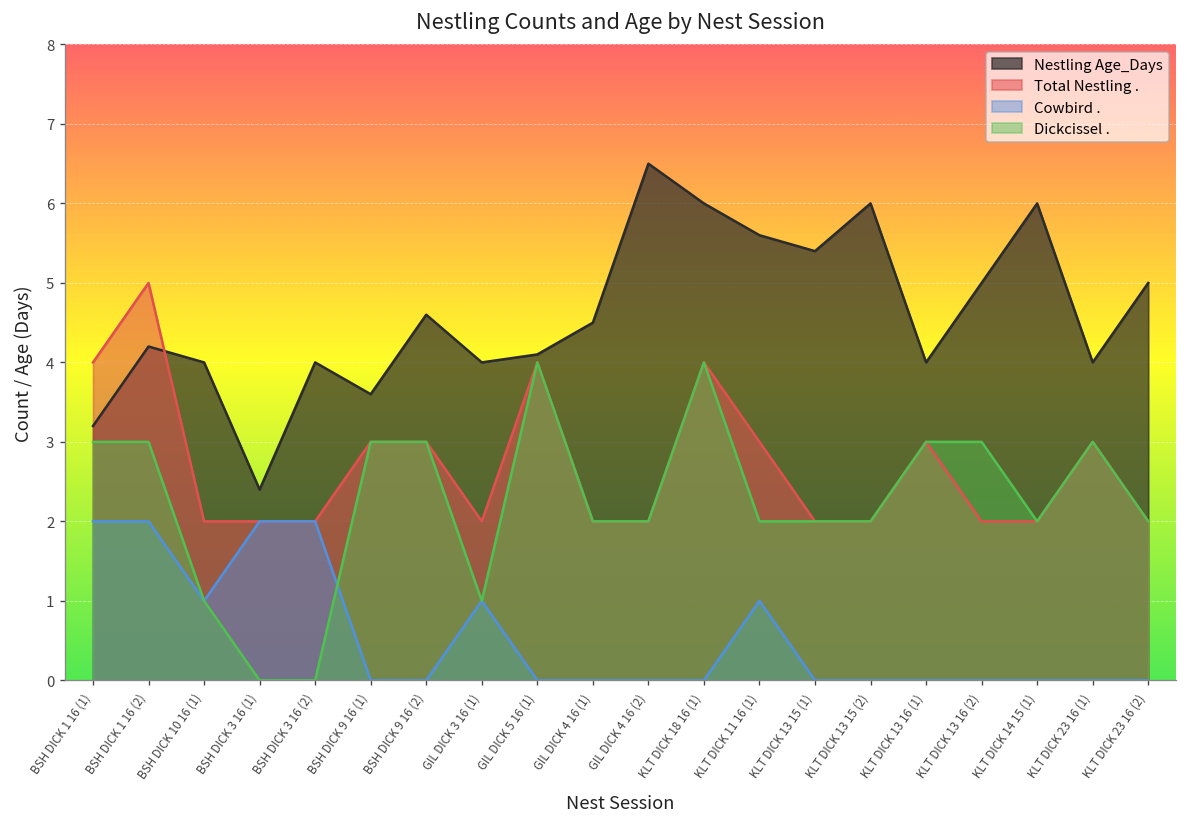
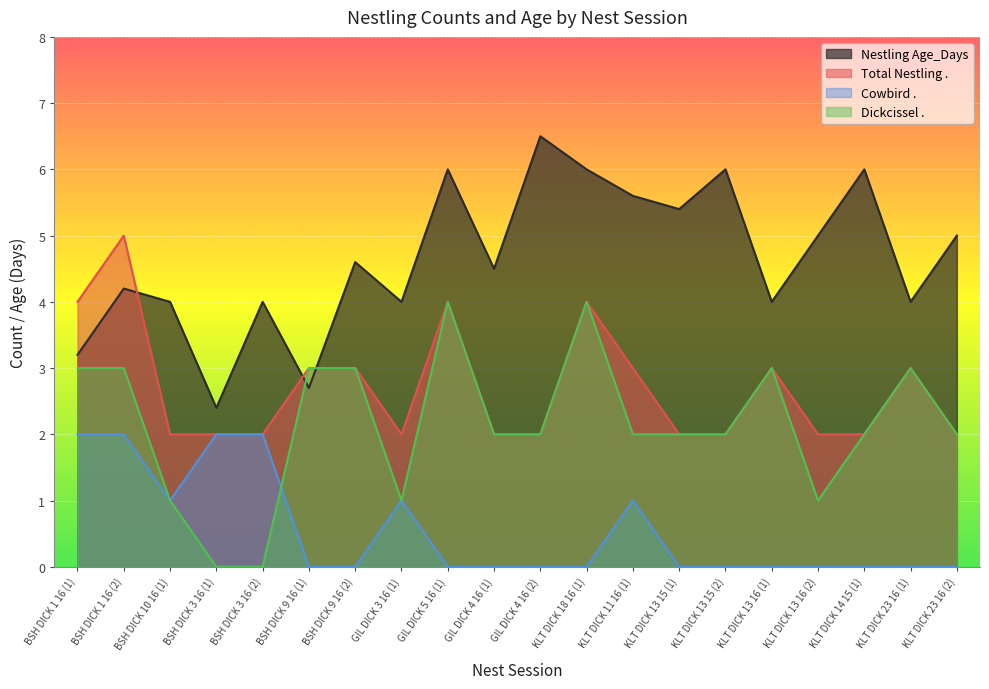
  {
    "Nestling Age_Days": {
      "BSH DICK 1 16 (1)": 3.2,
      "BSH DICK 1 16 (2)": 4.2,
      "BSH DICK 10 16 (1)": 4.0,
      "BSH DICK 3 16 (1)": 2.4,
      "BSH DICK 3 16 (2)": 4.0,
-     "BSH DICK 9 16 (1)": 3.6,
+     "BSH DICK 9 16 (1)": 2.7,
      "BSH DICK 9 16 (2)": 4.6,
      "GIL DICK 3 16 (1)": 4.0,
-     "GIL DICK 5 16 (1)": 4.1,
+     "GIL DICK 5 16 (1)": 6.0,
      "GIL DICK 4 16 (1)": 4.5,
      "GIL DICK 4 16 (2)": 6.5,
      "KLT DICK 18 16 (1)": 6.0,
      "KLT DICK 11 16 (1)": 5.6,
      "KLT DICK 13 15 (1)": 5.4,
      "KLT DICK 13 15 (2)": 6.0,
      "KLT DICK 13 16 (1)": 4.0,
      "KLT DICK 13 16 (2)": 5.0,
      "KLT DICK 14 15 (1)": 6.0,
      "KLT DICK 23 16 (1)": 4.0,
      "KLT DICK 23 16 (2)": 5.0
    },
    "Total Nestling .": {
      "BSH DICK 1 16 (1)": 4.0,
      "BSH DICK 1 16 (2)": 5.0,
      "BSH DICK 10 16 (1)": 2.0,
      "GIL DICK 3 16 (1)": 2.0,
      "KLT DICK 11 16 (1)": 3.0,
      "KLT DICK 13 16 (2)": 2.0
    },
    "Cowbird .": {
      "BSH DICK 1 16 (1)": 2.0,
      "BSH DICK 1 16 (2)": 2.0,
      "BSH DICK 9 16 (1)": 0.0,
      "BSH DICK 9 16 (2)": 0.0,
      "GIL DICK 5 16 (1)": 0.0,
      "GIL DICK 4 16 (1)": 0.0,
      "GIL DICK 4 16 (2)": 0.0,
      "KLT DICK 18 16 (1)": 0.0,
      "KLT DICK 11 16 (1)": 1.0,
      "KLT DICK 13 15 (1)": 0.0,
      "KLT DICK 13 15 (2)": 0.0,
      "KLT DICK 13 16 (1)": 0.0,
      "KLT DICK 13 16 (2)": 0.0,
      "KLT DICK 14 15 (1)": 0.0,
      "KLT DICK 23 16 (1)": 0.0,
      "KLT DICK 23 16 (2)": 0.0
    },
    "Dickcissel .": {
      "BSH DICK 1 16 (1)": 3,
      "BSH DICK 1 16 (2)": 3,
      "BSH DICK 3 16 (1)": 0,
      "BSH DICK 3 16 (2)": 0,
      "KLT DICK 11 16 (1)": 2,
-     "KLT DICK 13 16 (2)": 3
+     "KLT DICK 13 16 (2)": 1
    }
  }
